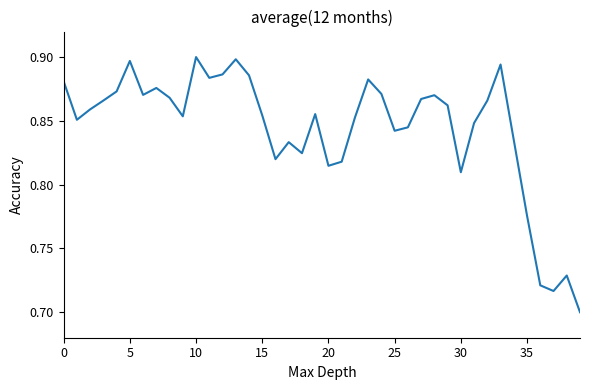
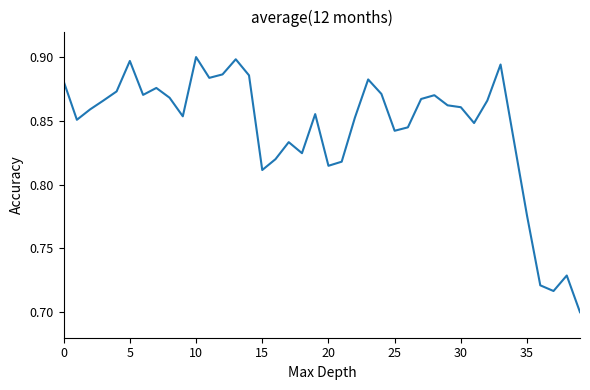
  {
    "0": 0.881,
    "5": 0.897,
    "10": 0.900,
-   "15": 0.854,
+   "15": 0.811,
    "20": 0.815,
    "25": 0.842,
-   "30": 0.810,
+   "30": 0.861,
    "35": 0.776
  }
